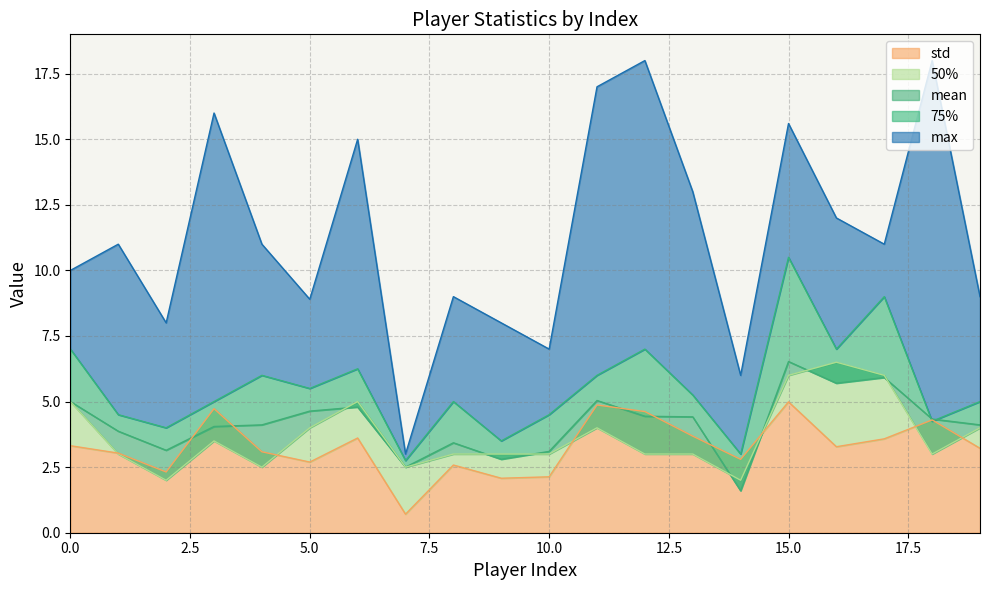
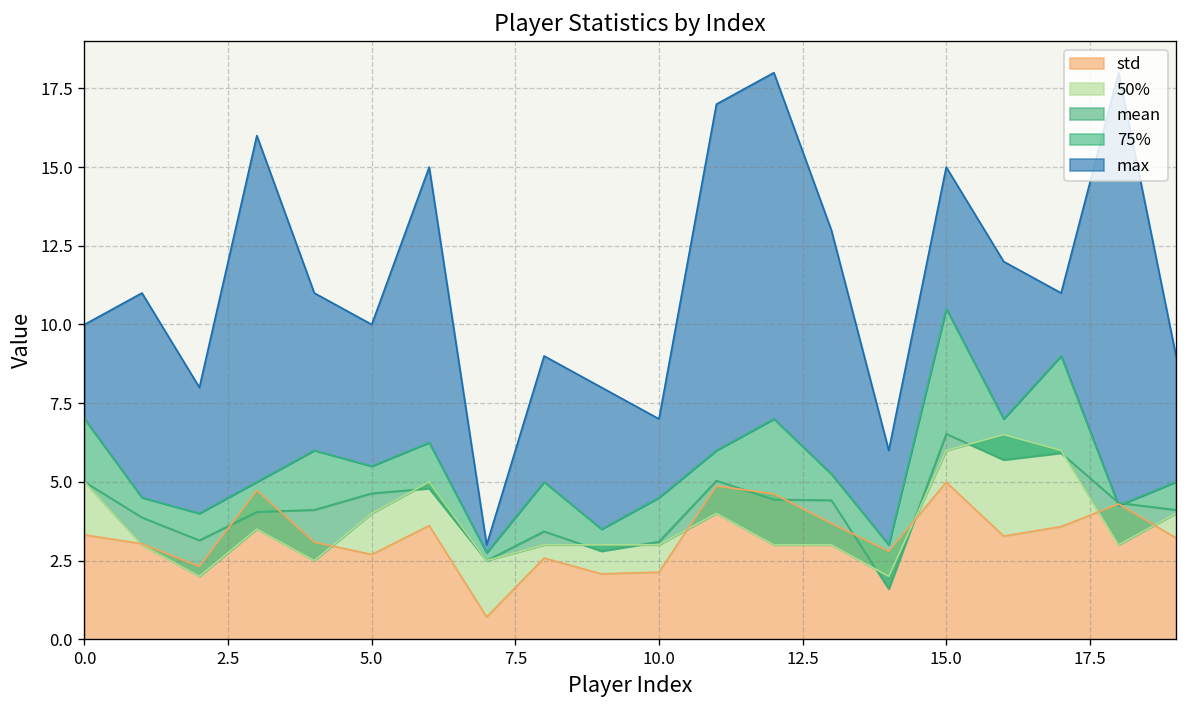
  {
    "max": {
      "0.0": 10.0,
-     "5.0": 8.9,
+     "5.0": 10.0,
      "10.0": 7.0,
-     "15.0": 15.6
+     "15.0": 15.0
    },
    "std": {
      "0.0": 3.3,
      "5.0": 2.7,
      "10.0": 2.1,
      "15.0": 5.0
    }
  }
